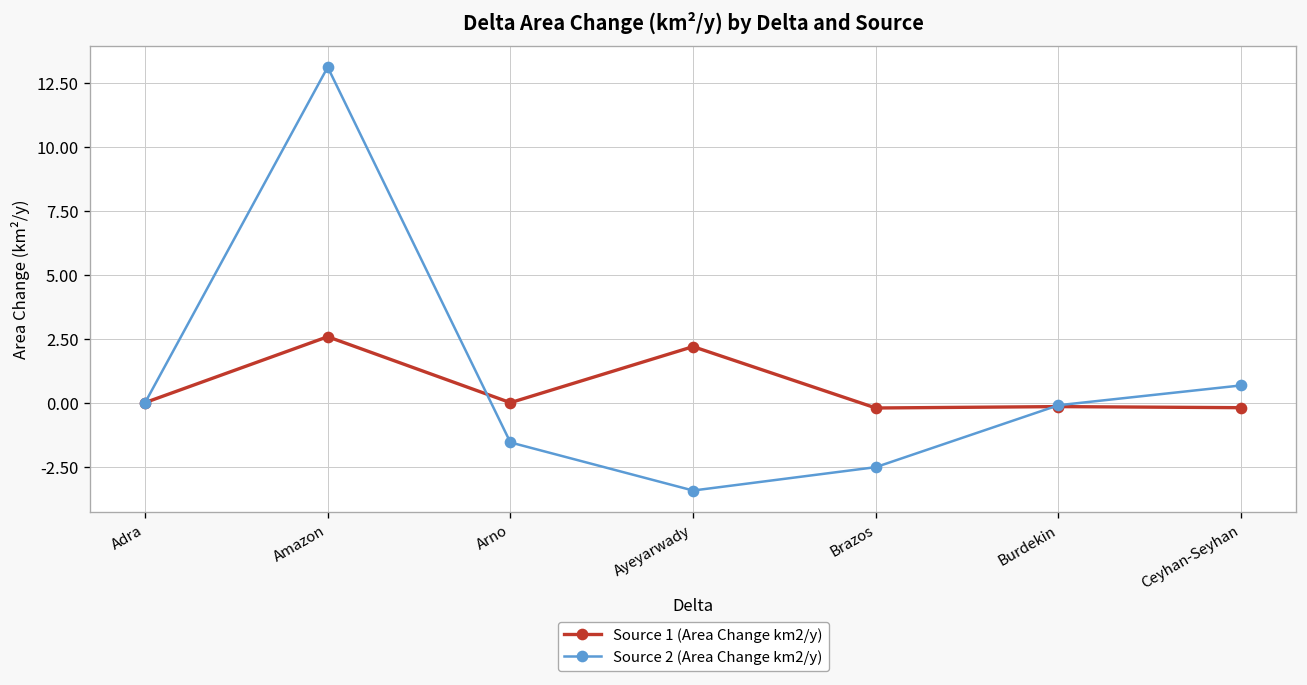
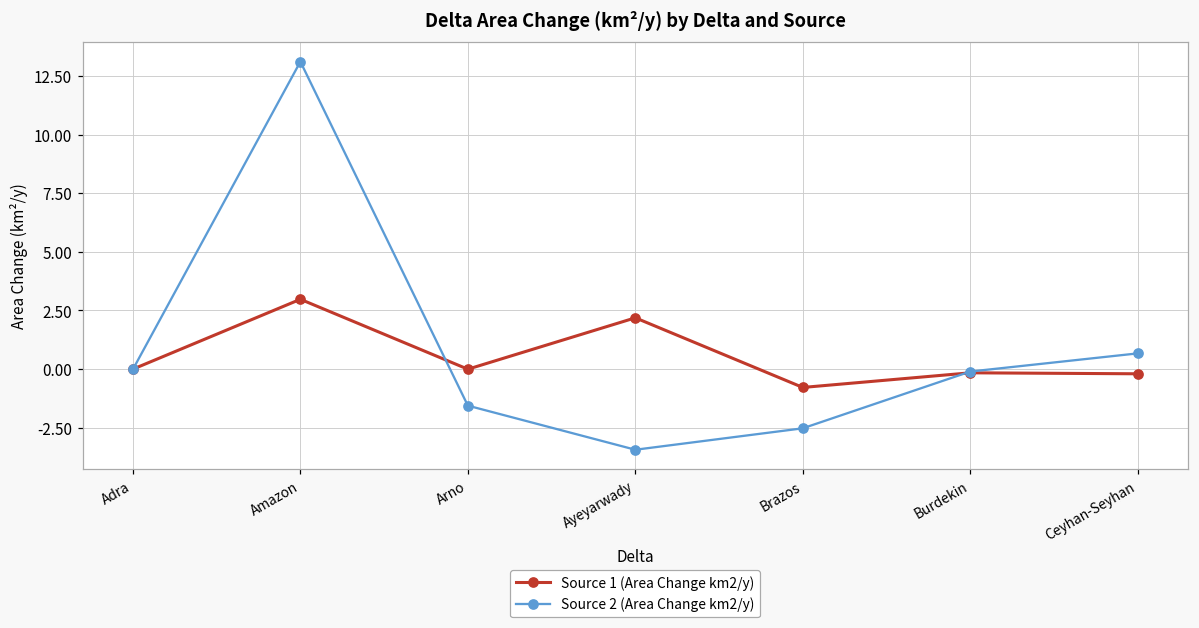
  {
    "Source 1 (Area Change km2/y)": {
-     "Amazon": 2.6,
+     "Amazon": 3.0,
      "Arno": 0.0,
      "Ayeyarwady": 2.2,
-     "Brazos": -0.2,
+     "Brazos": -0.8,
      "Ceyhan-Seyhan": -0.2
    },
    "Source 2 (Area Change km2/y)": {
      "Amazon": 13.1,
      "Arno": -1.6,
      "Ayeyarwady": -3.4,
      "Brazos": -2.5,
      "Ceyhan-Seyhan": 0.7
    }
  }
